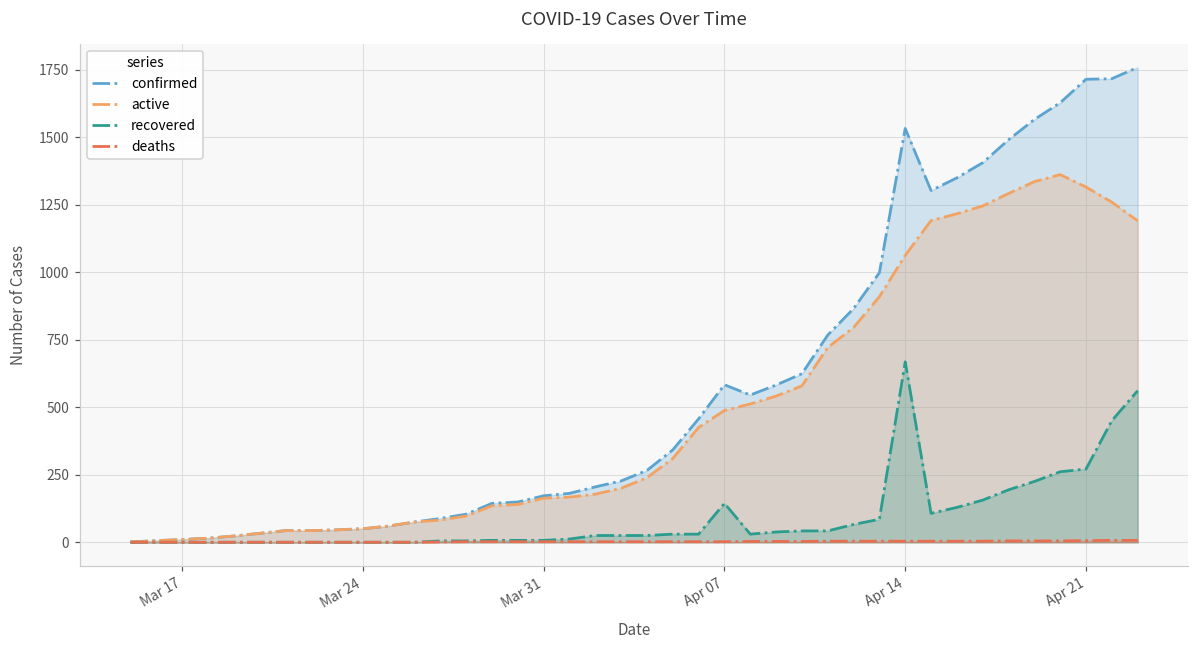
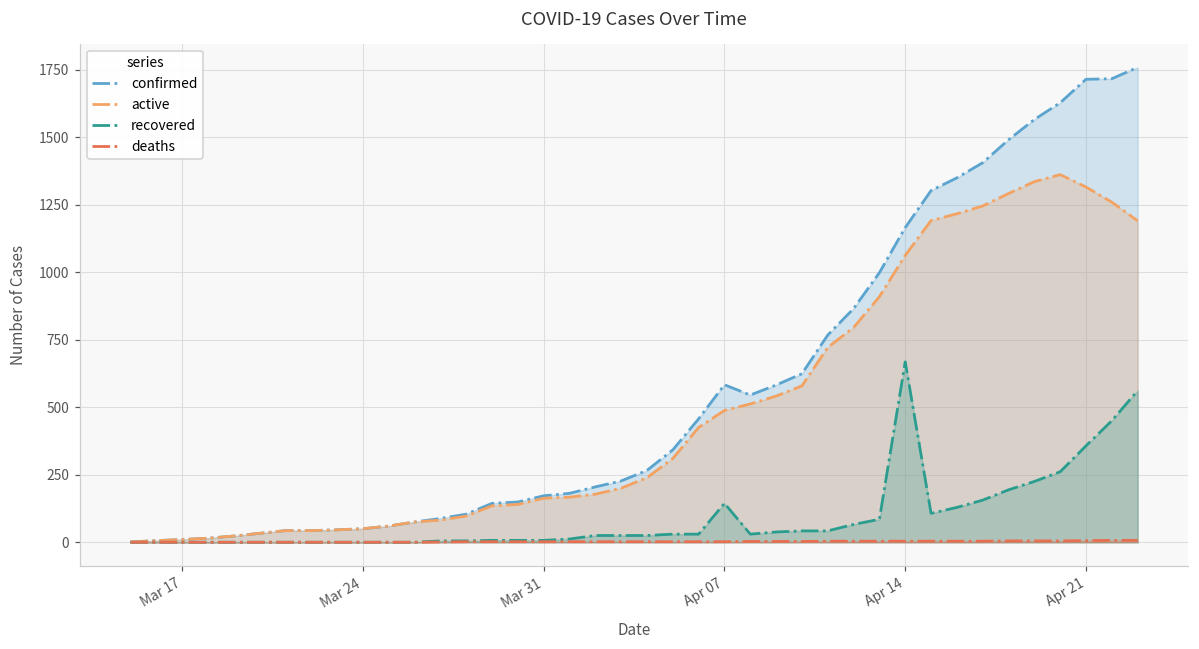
  {
    "confirmed": {
      "Apr 07": 580,
-     "Apr 14": 1530,
+     "Apr 14": 1170,
      "Apr 21": 1710
    },
    "recovered": {
      "Apr 07": 140,
      "Apr 14": 670,
-     "Apr 21": 270
+     "Apr 21": 360
    }
  }
